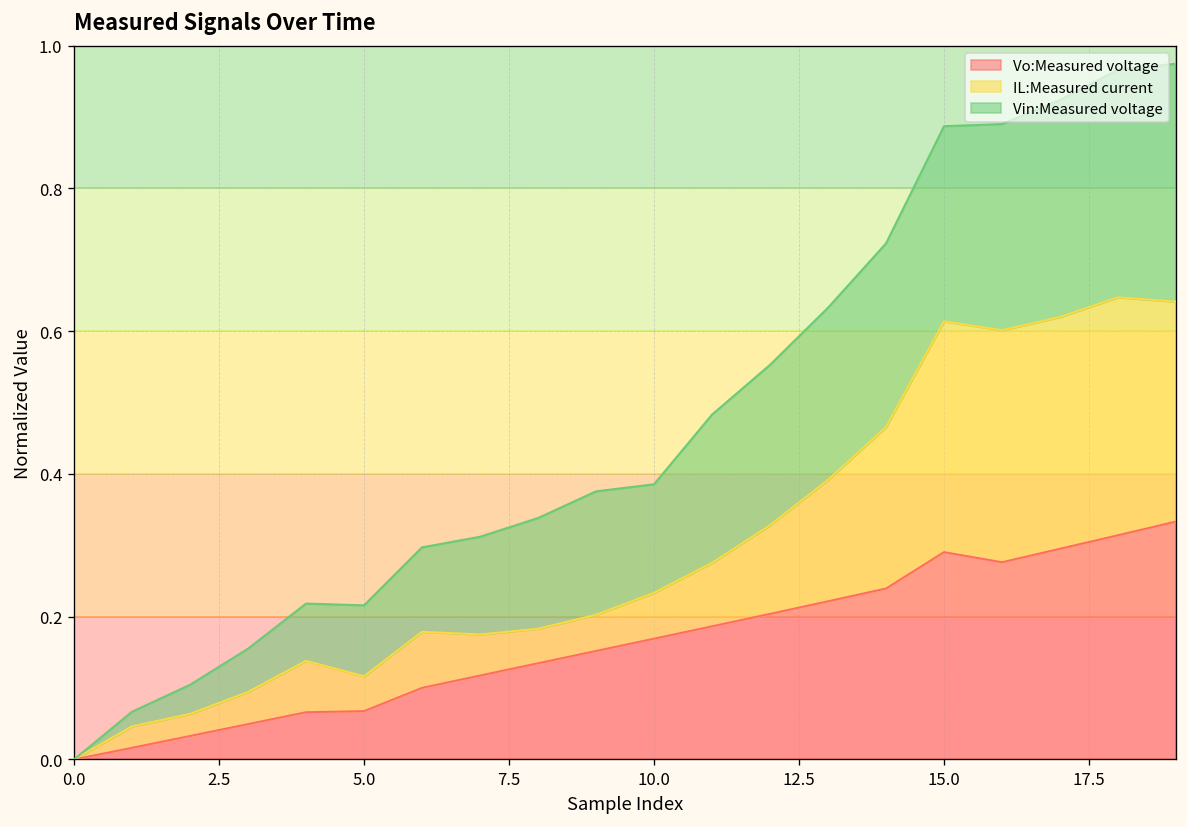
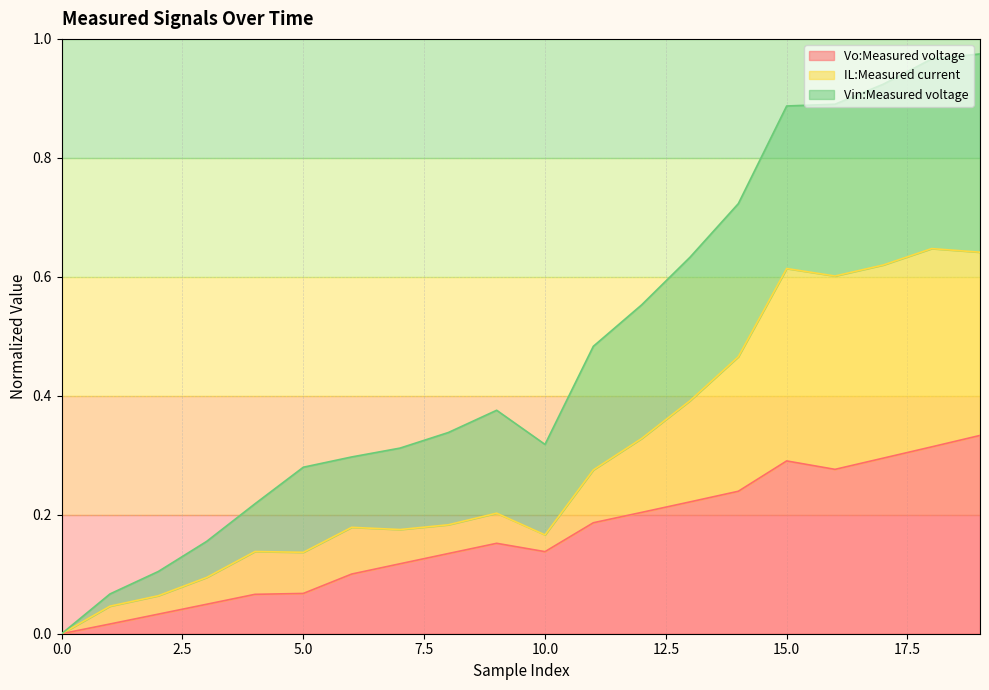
  {
    "Vo:Measured voltage": {
      "5.0": 0.07,
-     "10.0": 0.17,
+     "10.0": 0.14,
      "15.0": 0.29
    },
    "IL:Measured current": {
-     "5.0": 0.05,
-     "10.0": 0.06,
+     "5.0": 0.07,
+     "10.0": 0.03,
      "15.0": 0.32
    },
    "Vin:Measured voltage": {
-     "5.0": 0.10,
+     "5.0": 0.14,
      "10.0": 0.15,
      "15.0": 0.27
    }
  }
